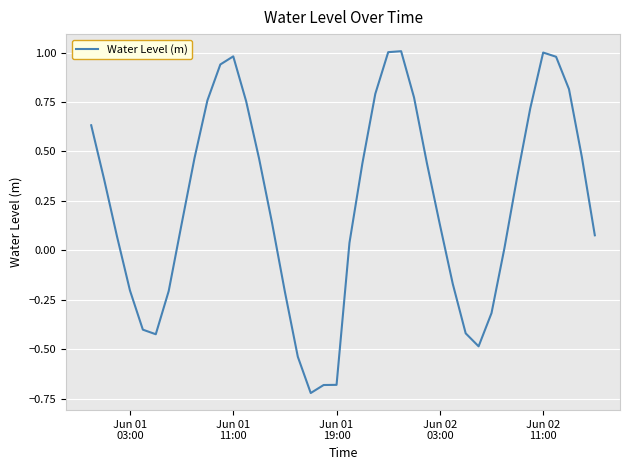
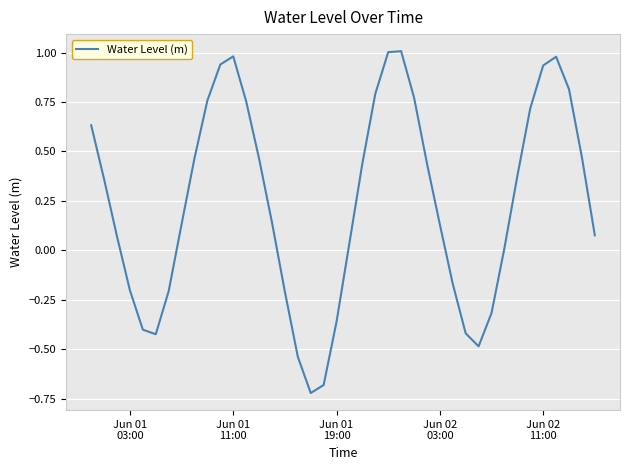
  {
    "Jun 01 03:00": -0.20,
    "Jun 01 11:00": 0.98,
-   "Jun 01 19:00": -0.68,
+   "Jun 01 19:00": -0.36,
    "Jun 02 03:00": 0.13,
-   "Jun 02 11:00": 1.00
+   "Jun 02 11:00": 0.93
  }
